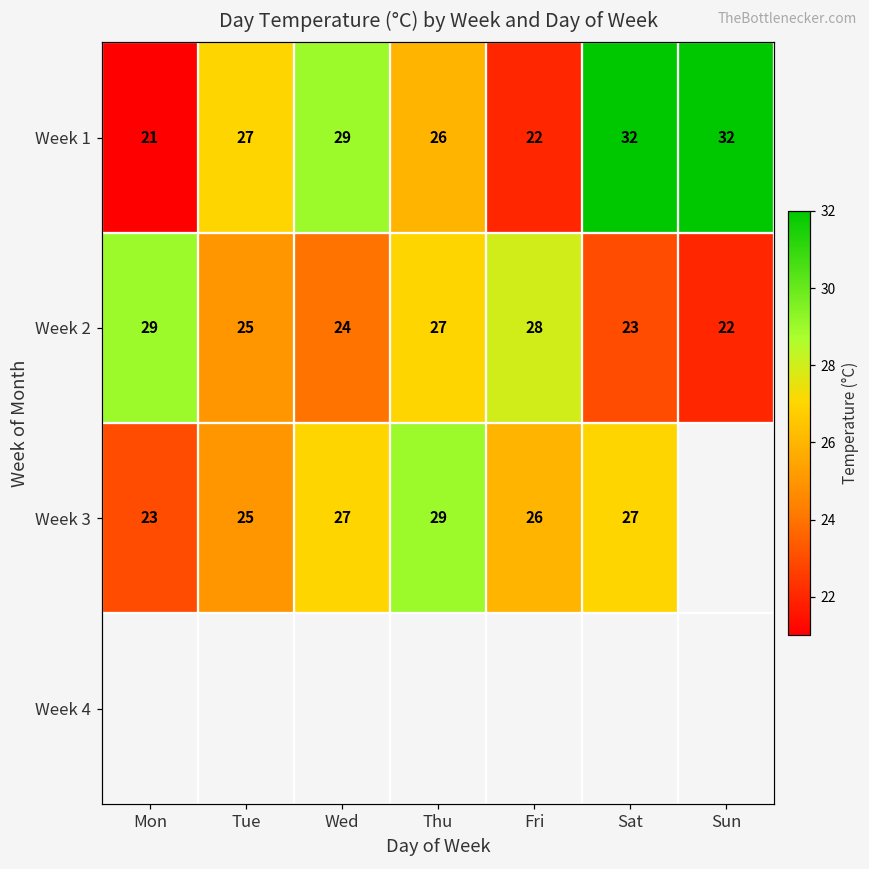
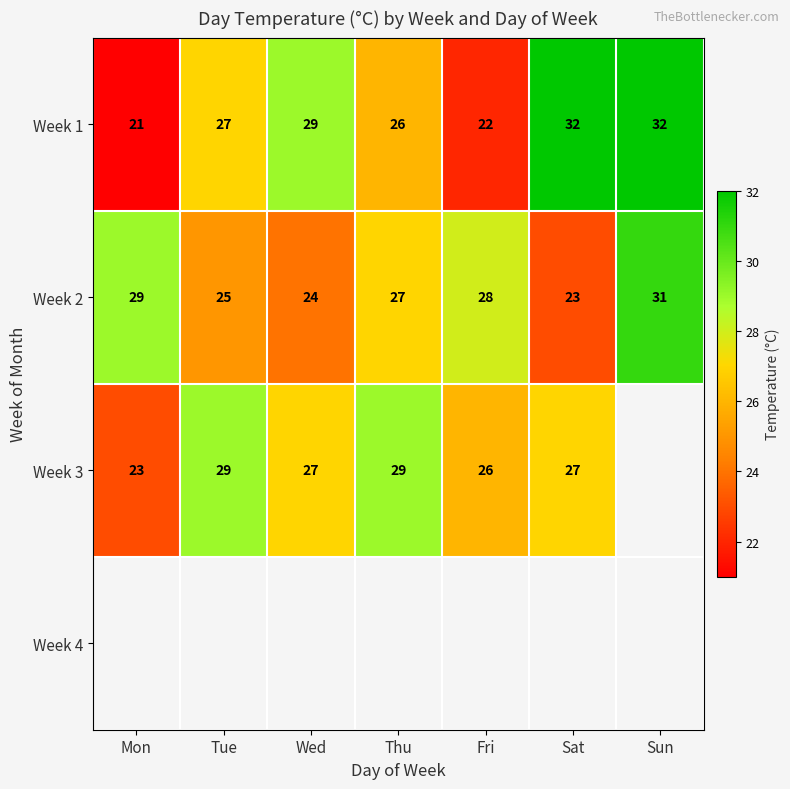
  {
    "Week 1": {
      "Mon": 21,
      "Tue": 27,
      "Wed": 29,
      "Thu": 26,
      "Fri": 22,
      "Sat": 32,
      "Sun": 32
    },
    "Week 2": {
      "Mon": 29,
      "Tue": 25,
      "Wed": 24,
      "Thu": 27,
      "Fri": 28,
      "Sat": 23,
-     "Sun": 22
+     "Sun": 31
    },
    "Week 3": {
      "Mon": 23,
-     "Tue": 25,
+     "Tue": 29,
      "Wed": 27,
      "Thu": 29,
      "Fri": 26,
      "Sat": 27
    }
  }
